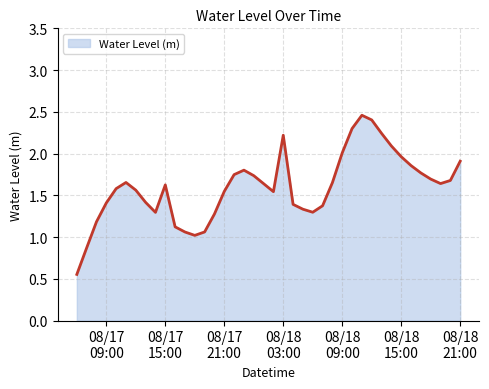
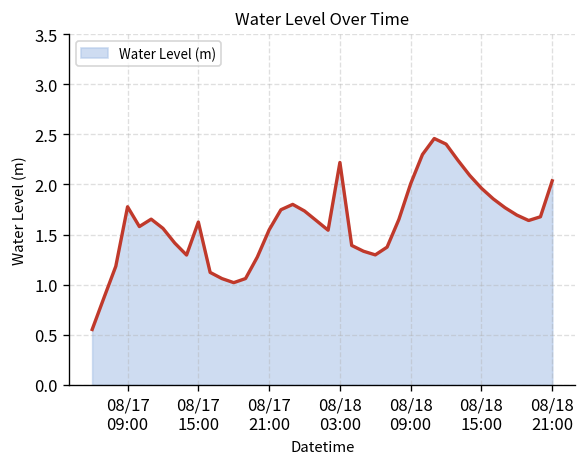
  {
-   "08/17 09:00": 1.4,
+   "08/17 09:00": 1.8,
    "08/17 15:00": 1.6,
    "08/17 21:00": 1.5,
    "08/18 03:00": 2.2,
    "08/18 09:00": 2.0,
    "08/18 15:00": 2.0,
-   "08/18 21:00": 1.9
+   "08/18 21:00": 2.0
  }
